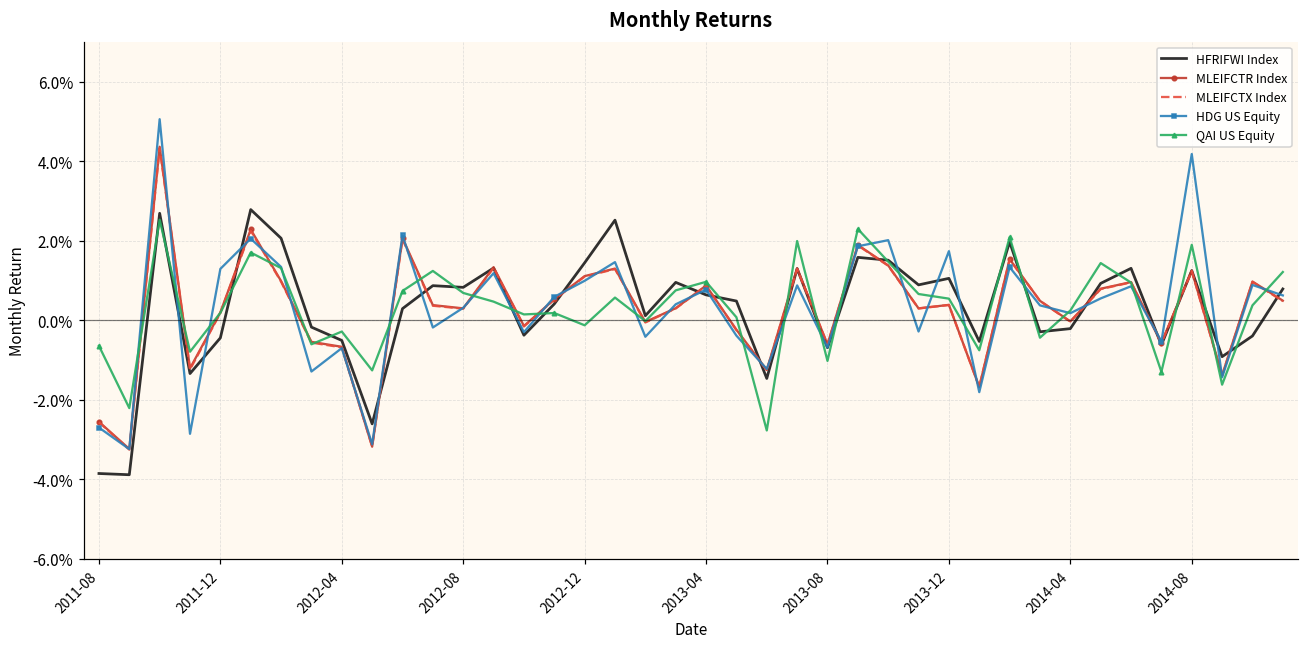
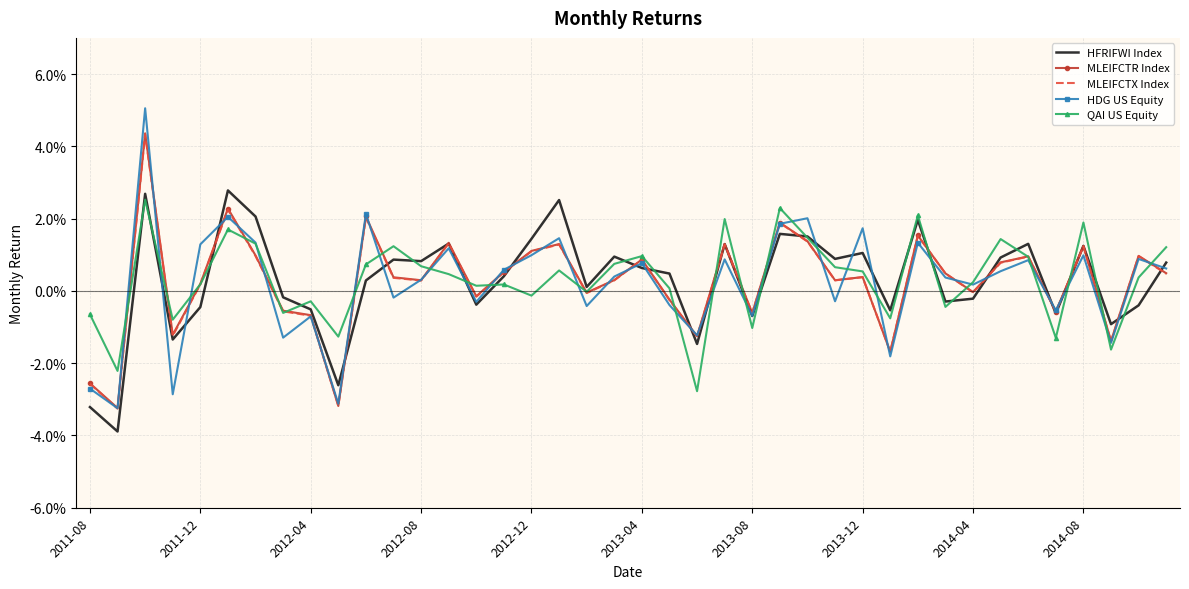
  {
    "HFRIFWI Index": {
-     "2011-08": "-3.9%",
+     "2011-08": "-3.2%",
      "2011-12": "-0.4%",
      "2012-04": "-0.5%",
      "2012-08": "0.8%",
      "2012-12": "1.4%",
      "2013-04": "0.6%",
      "2013-12": "1.0%",
      "2014-04": "-0.2%"
    },
    "HDG US Equity": {
      "2011-08": "-2.7%",
      "2011-12": "1.3%",
      "2012-12": "1.0%",
      "2013-04": "0.8%",
      "2013-12": "1.7%",
-     "2014-08": "4.2%"
+     "2014-08": "1.0%"
    },
    "QAI US Equity": {
      "2011-08": "-0.6%",
      "2012-04": "-0.3%",
      "2012-08": "0.7%",
      "2012-12": "-0.1%",
      "2013-04": "1.0%",
      "2013-08": "-1.0%",
      "2013-12": "0.5%",
      "2014-08": "1.9%"
    }
  }
